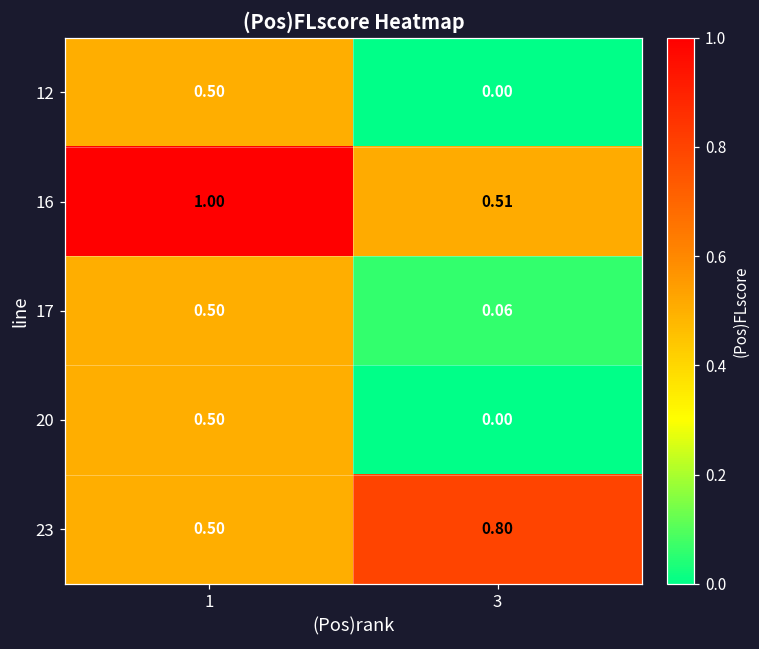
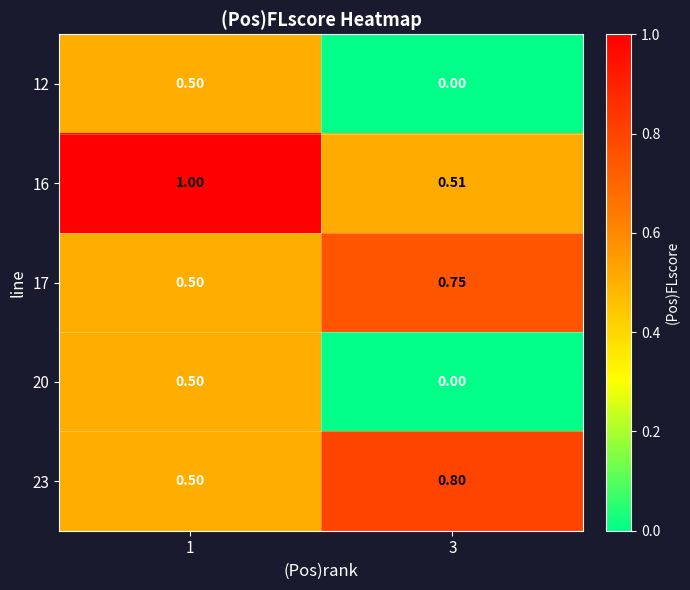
  {
    "12": {
      "1": 0.50,
      "3": 0.00
    },
    "16": {
      "1": 1.00,
      "3": 0.51
    },
    "17": {
      "1": 0.50,
-     "3": 0.06
+     "3": 0.75
    },
    "20": {
      "1": 0.50,
      "3": 0.00
    },
    "23": {
      "1": 0.50,
      "3": 0.80
    }
  }
